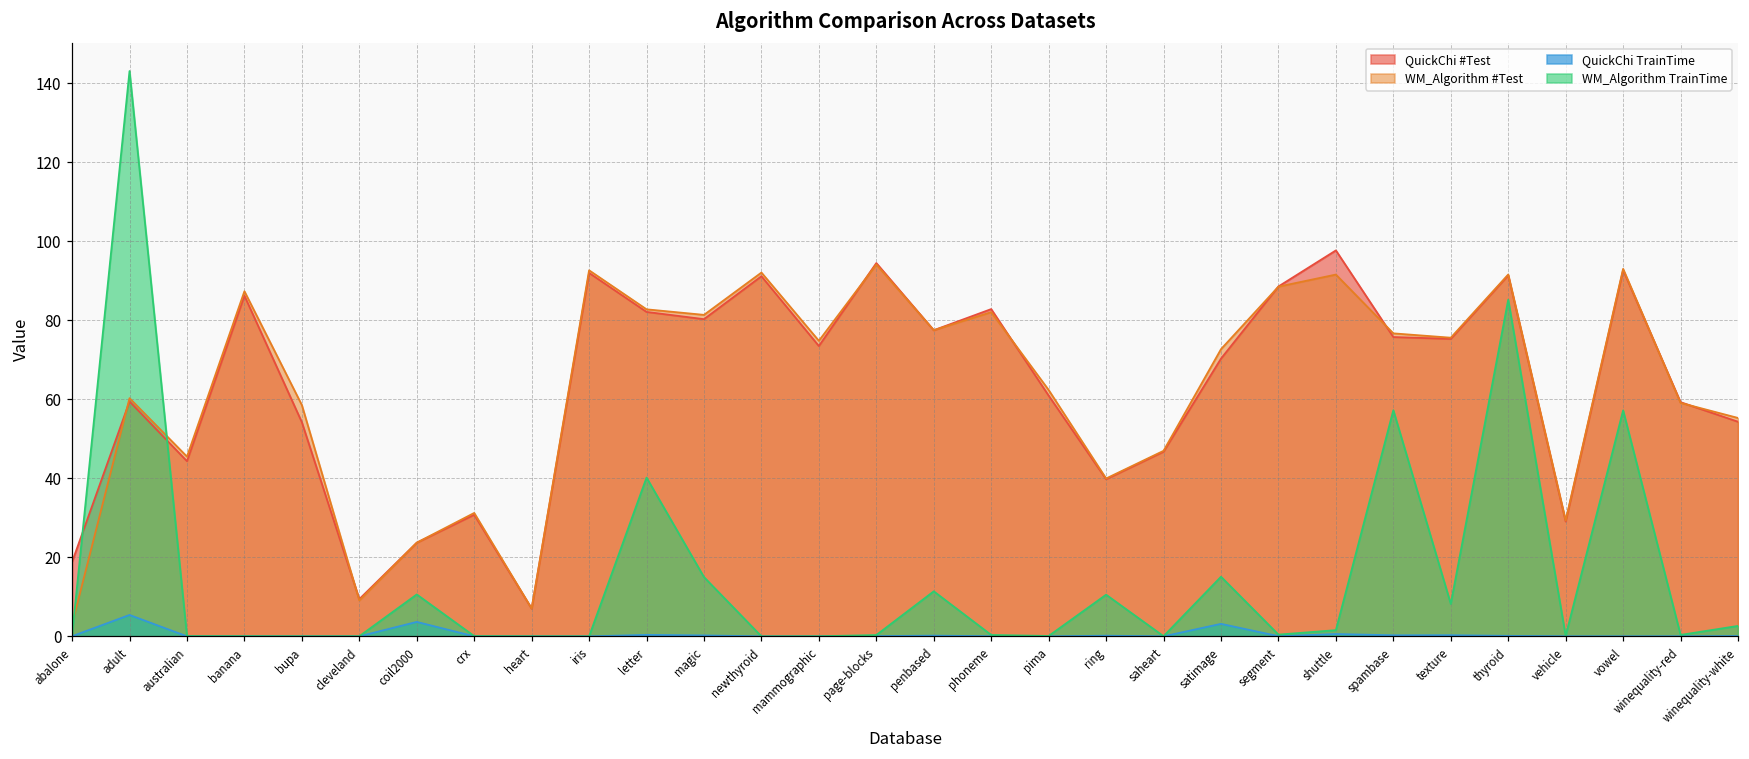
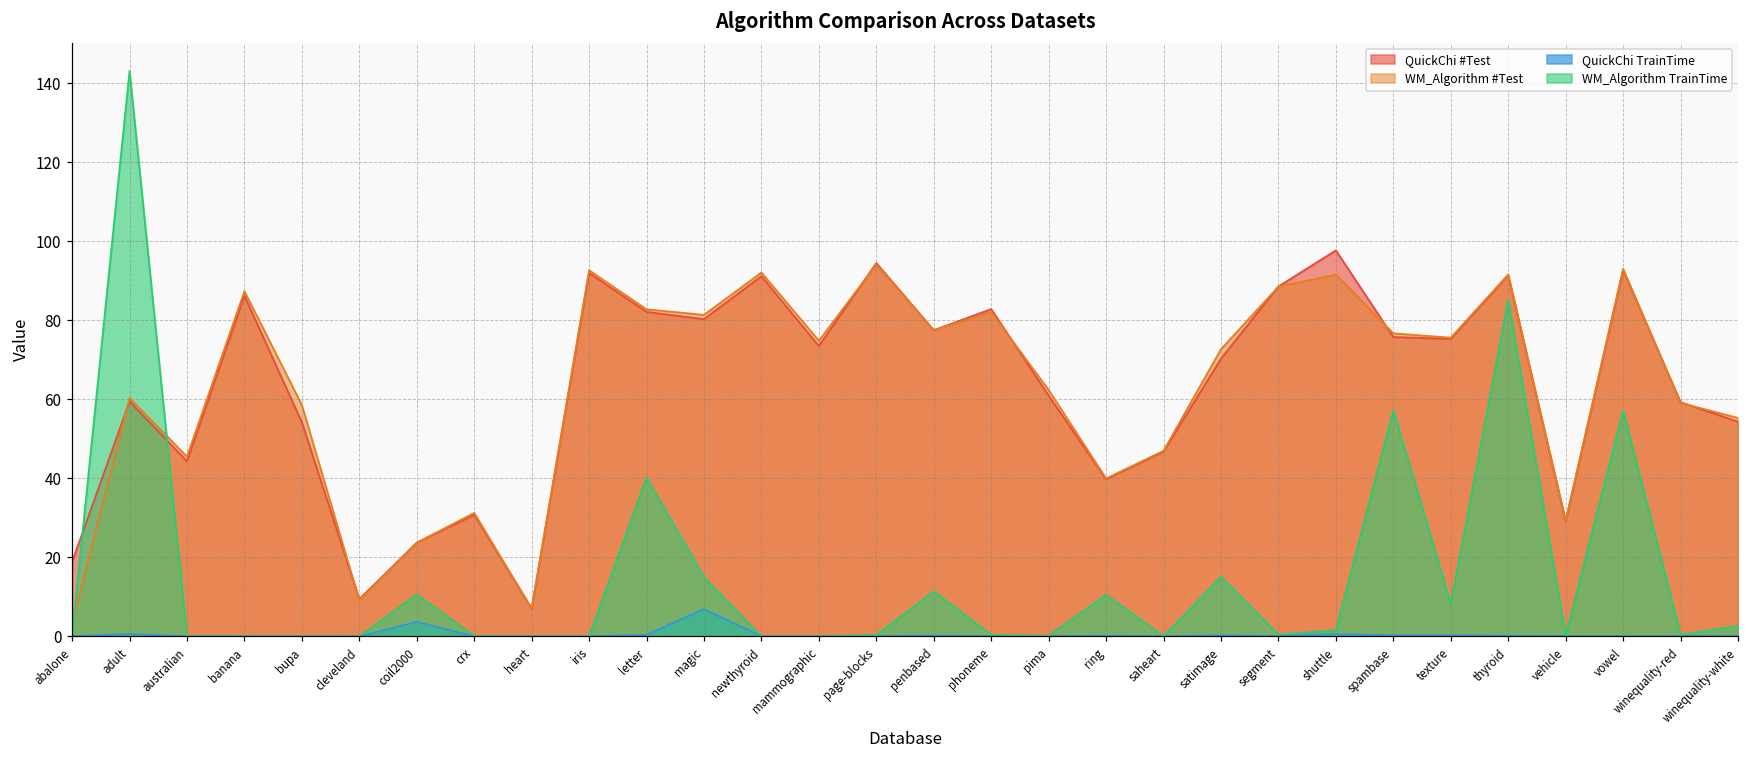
  {
    "QuickChi TrainTime": {
-     "adult": 5,
+     "adult": 1,
      "coil2000": 4,
      "letter": 0,
-     "magic": 0,
+     "magic": 7,
      "penbased": 0,
      "ring": 0,
-     "satimage": 3,
+     "satimage": 0,
      "shuttle": 1,
      "spambase": 0,
      "texture": 0,
      "thyroid": 0,
      "vowel": 0,
      "winequality-white": 0
    },
    "WM_Algorithm TrainTime": {
      "adult": 143,
      "coil2000": 11,
      "letter": 40,
      "magic": 15,
      "penbased": 11,
      "ring": 11,
      "satimage": 15,
      "shuttle": 2,
      "spambase": 57,
      "texture": 8,
      "thyroid": 85,
      "vowel": 57,
      "winequality-white": 3
    }
  }
